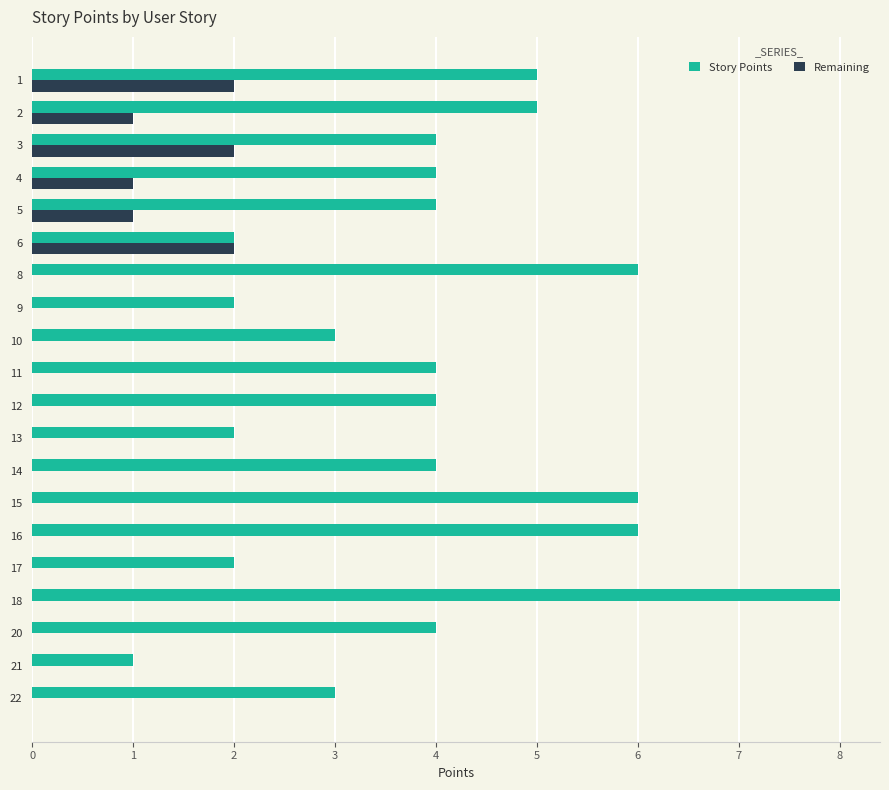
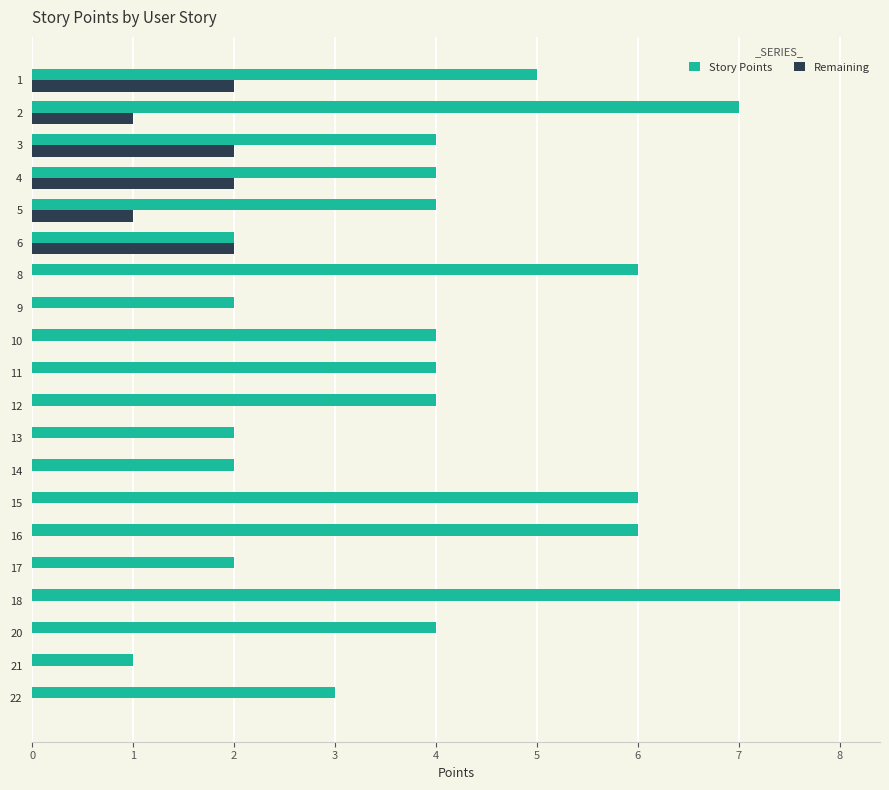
  {
    "Story Points": {
      "1": 5,
-     "2": 5,
+     "2": 7,
      "3": 4,
      "4": 4,
      "5": 4,
      "6": 2,
      "8": 6,
      "9": 2,
-     "10": 3,
+     "10": 4,
      "11": 4,
      "12": 4,
      "13": 2,
-     "14": 4,
+     "14": 2,
      "15": 6,
      "16": 6,
      "17": 2,
      "18": 8,
      "20": 4,
      "21": 1,
      "22": 3
    },
    "Remaining": {
      "1": 2,
      "2": 1,
      "3": 2,
-     "4": 1,
+     "4": 2,
      "5": 1,
      "6": 2,
      "8": 0,
      "9": 0,
      "10": 0,
      "11": 0,
      "12": 0,
      "13": 0,
      "14": 0,
      "15": 0,
      "16": 0,
      "17": 0,
      "18": 0,
      "20": 0,
      "21": 0,
      "22": 0
    }
  }
